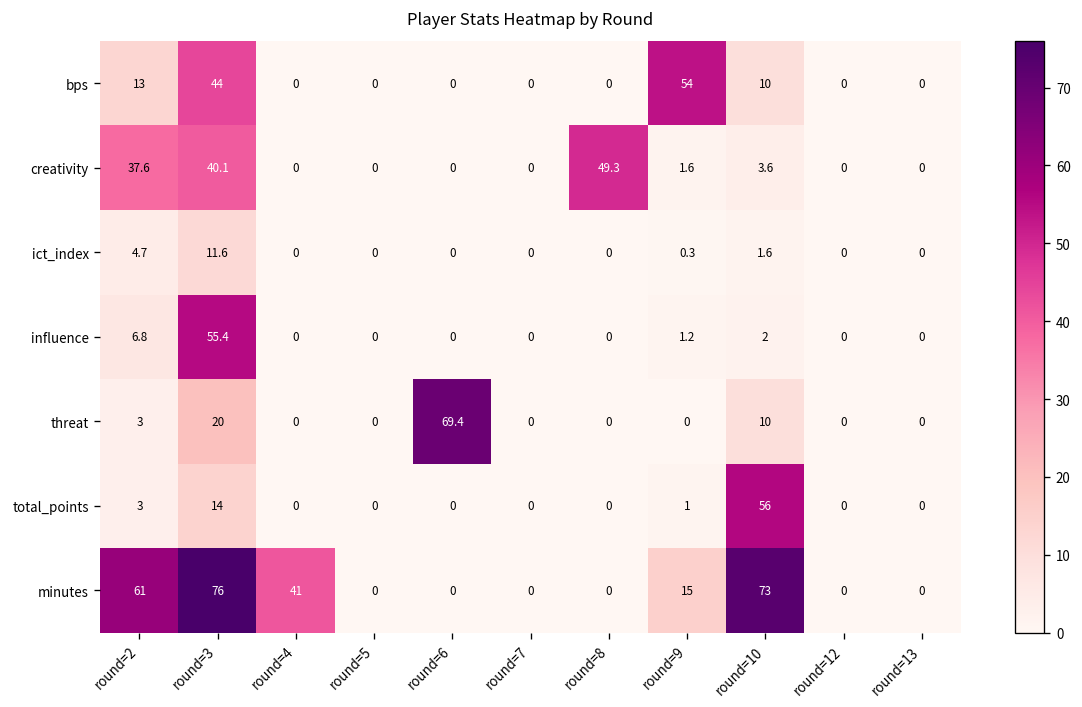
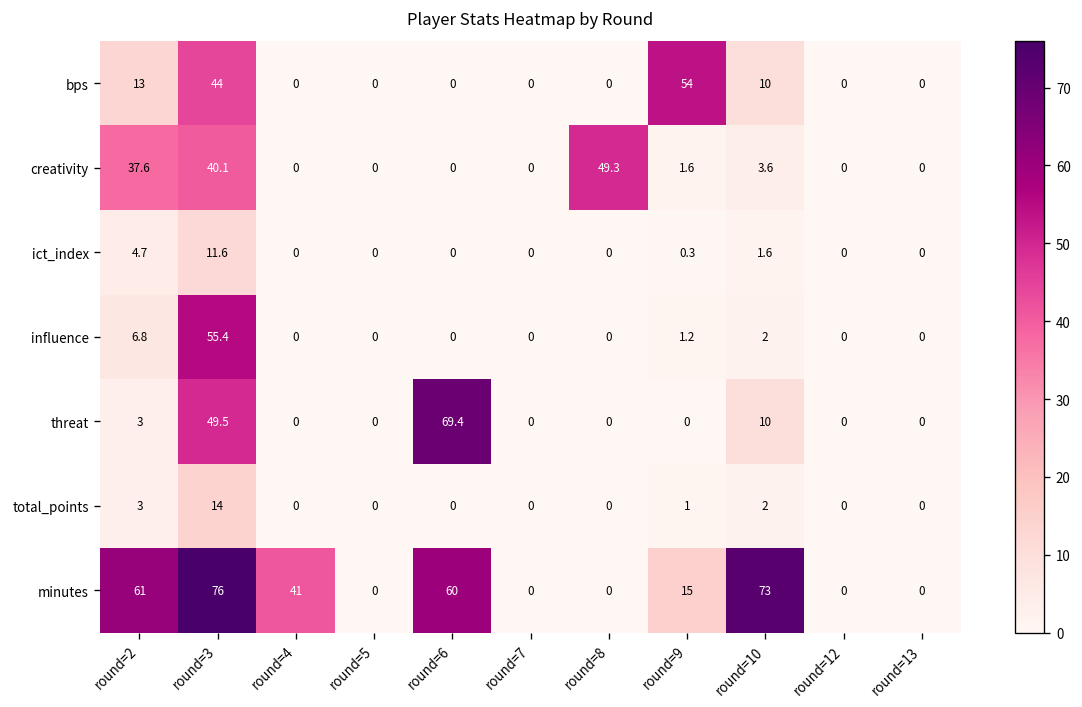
  {
    "bps": {
      "round=2": 13,
      "round=3": 44,
      "round=4": 0,
      "round=5": 0,
      "round=6": 0,
      "round=7": 0,
      "round=8": 0,
      "round=9": 54,
      "round=10": 10,
      "round=12": 0,
      "round=13": 0
    },
    "creativity": {
      "round=2": 37.6,
      "round=3": 40.1,
      "round=4": 0,
      "round=5": 0,
      "round=6": 0,
      "round=7": 0,
      "round=8": 49.3,
      "round=9": 1.6,
      "round=10": 3.6,
      "round=12": 0,
      "round=13": 0
    },
    "ict_index": {
      "round=2": 4.7,
      "round=3": 11.6,
      "round=4": 0,
      "round=5": 0,
      "round=6": 0,
      "round=7": 0,
      "round=8": 0,
      "round=9": 0.3,
      "round=10": 1.6,
      "round=12": 0,
      "round=13": 0
    },
    "influence": {
      "round=2": 6.8,
      "round=3": 55.4,
      "round=4": 0,
      "round=5": 0,
      "round=6": 0,
      "round=7": 0,
      "round=8": 0,
      "round=9": 1.2,
      "round=10": 2,
      "round=12": 0,
      "round=13": 0
    },
    "threat": {
      "round=2": 3,
-     "round=3": 20,
+     "round=3": 49.5,
      "round=4": 0,
      "round=5": 0,
      "round=6": 69.4,
      "round=7": 0,
      "round=8": 0,
      "round=9": 0,
      "round=10": 10,
      "round=12": 0,
      "round=13": 0
    },
    "total_points": {
      "round=2": 3,
      "round=3": 14,
      "round=4": 0,
      "round=5": 0,
      "round=6": 0,
      "round=7": 0,
      "round=8": 0,
      "round=9": 1,
-     "round=10": 56,
+     "round=10": 2,
      "round=12": 0,
      "round=13": 0
    },
    "minutes": {
      "round=2": 61,
      "round=3": 76,
      "round=4": 41,
      "round=5": 0,
-     "round=6": 0,
+     "round=6": 60,
      "round=7": 0,
      "round=8": 0,
      "round=9": 15,
      "round=10": 73,
      "round=12": 0,
      "round=13": 0
    }
  }
